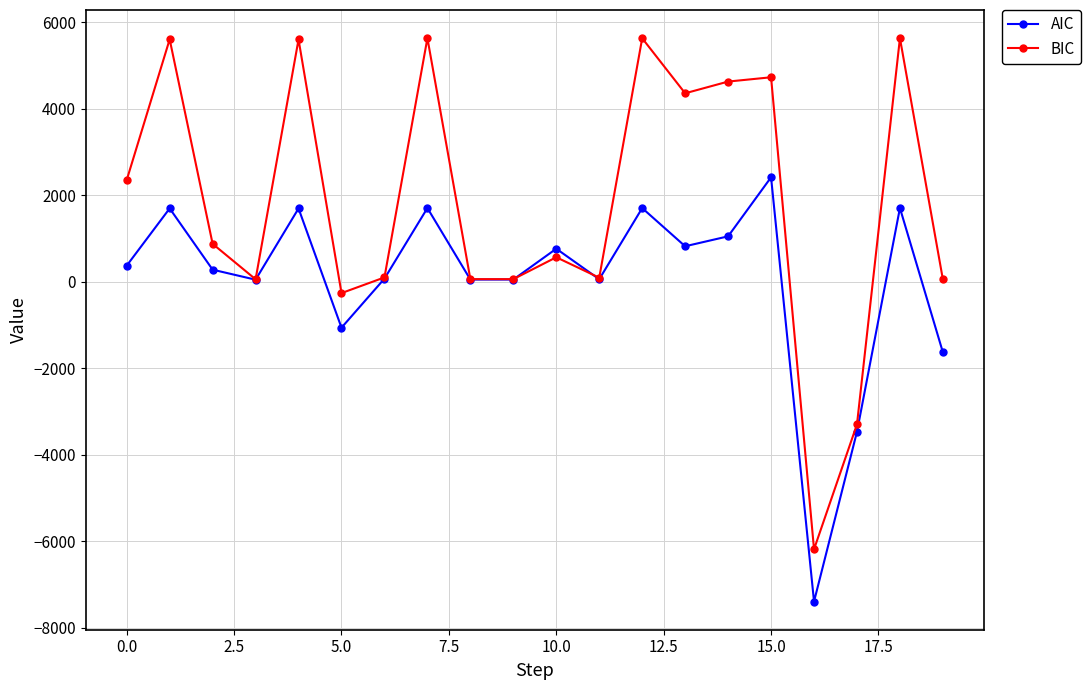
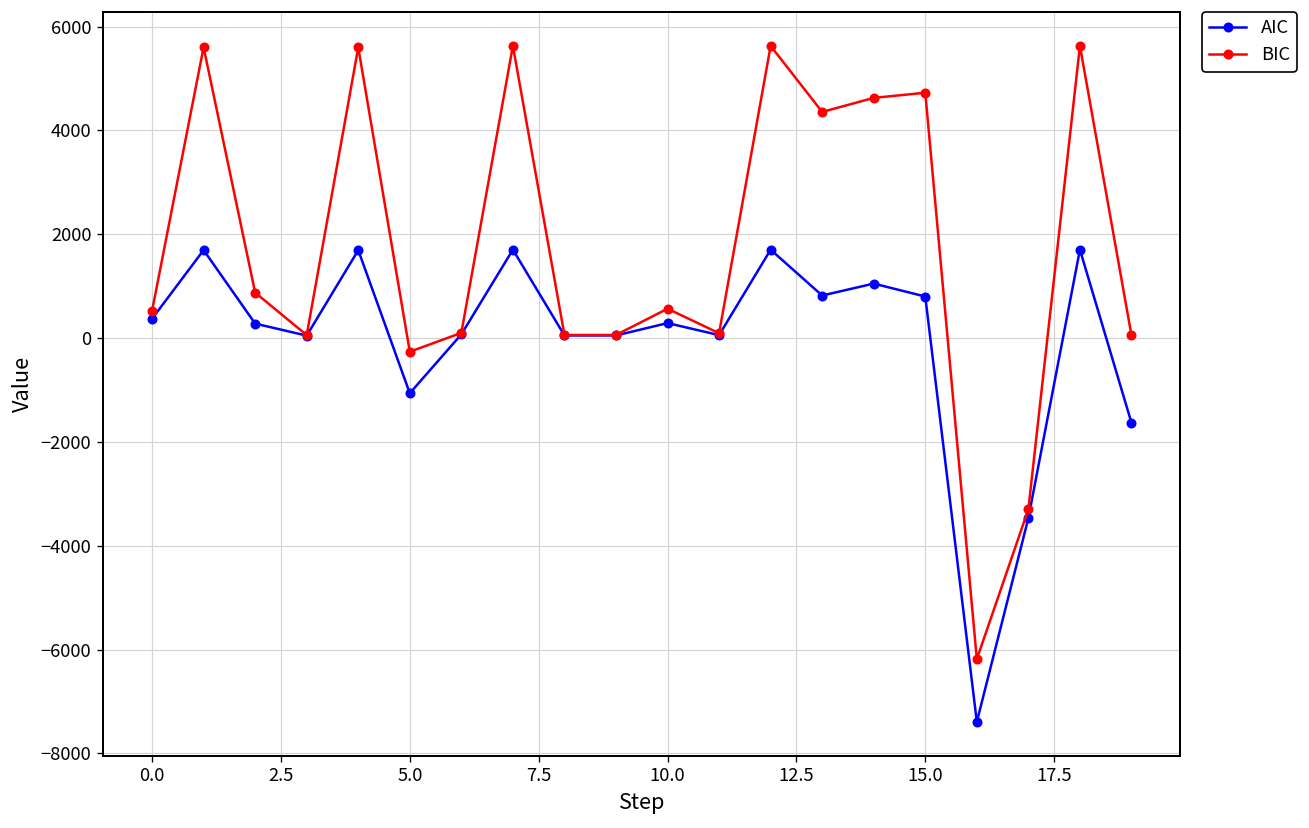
  {
    "AIC": {
      "0.0": 400,
      "5.0": -1100,
-     "10.0": 800,
-     "15.0": 2400
+     "10.0": 300,
+     "15.0": 800
    },
    "BIC": {
-     "0.0": 2400,
+     "0.0": 500,
      "5.0": -300,
      "10.0": 600,
      "15.0": 4700
    }
  }
